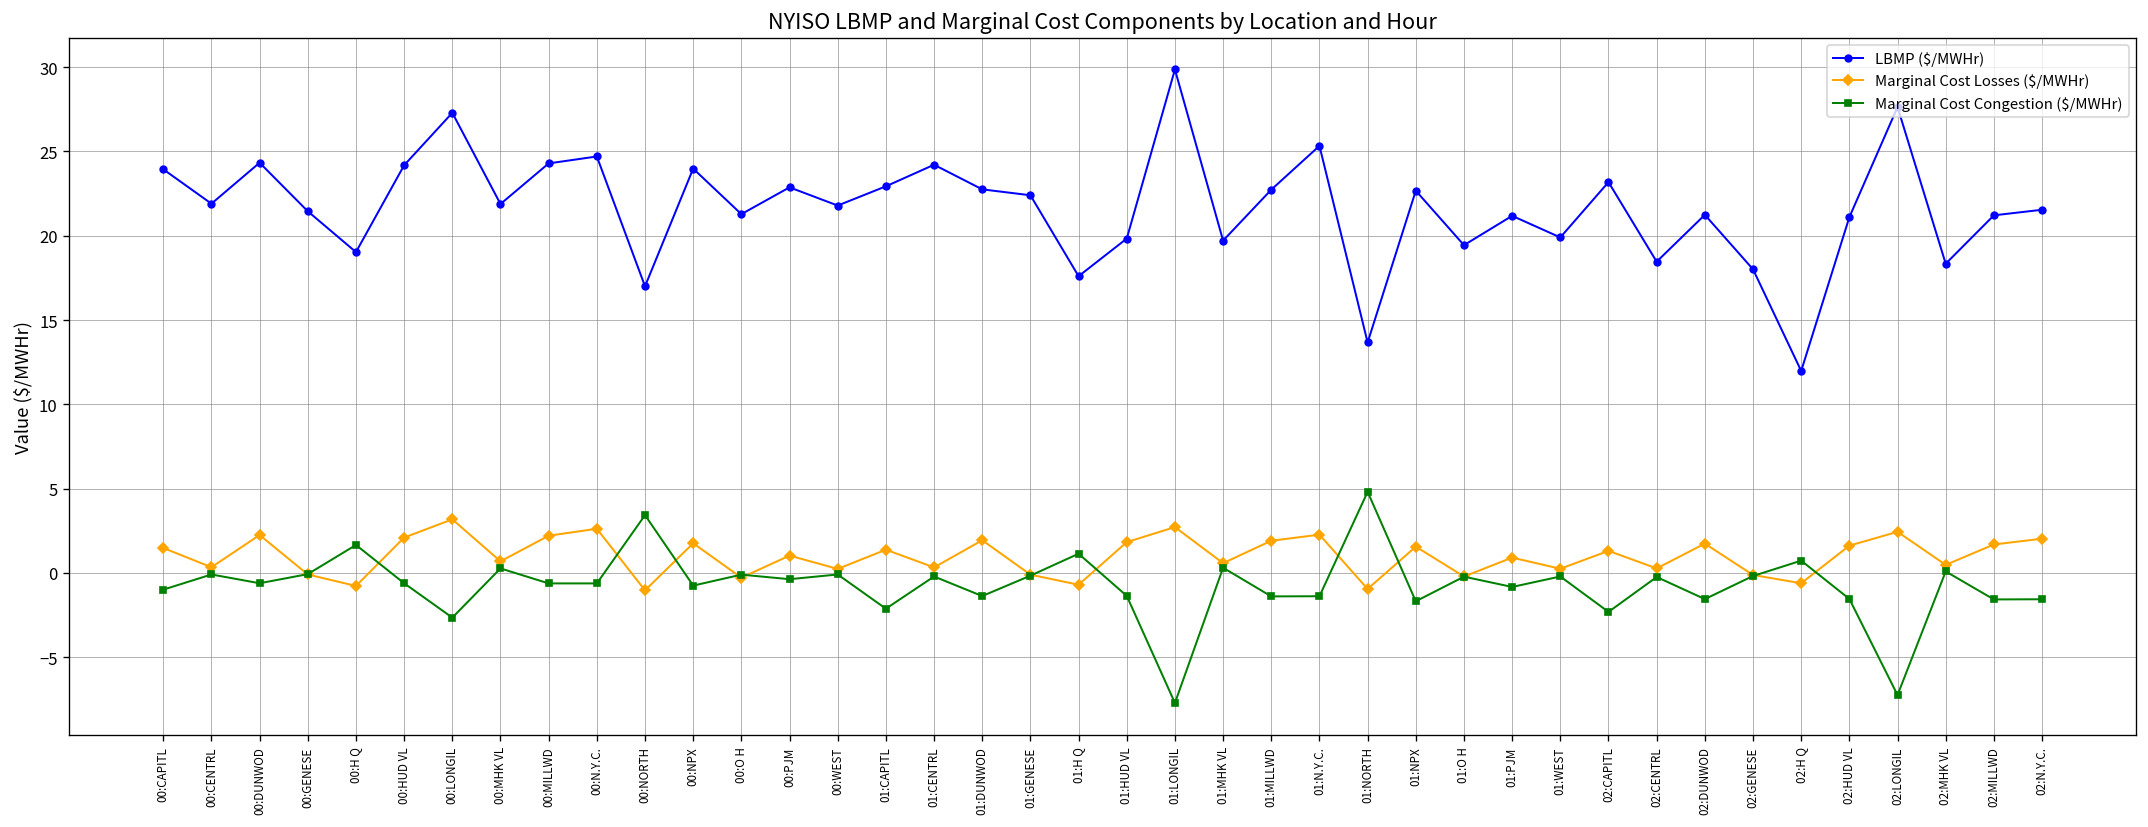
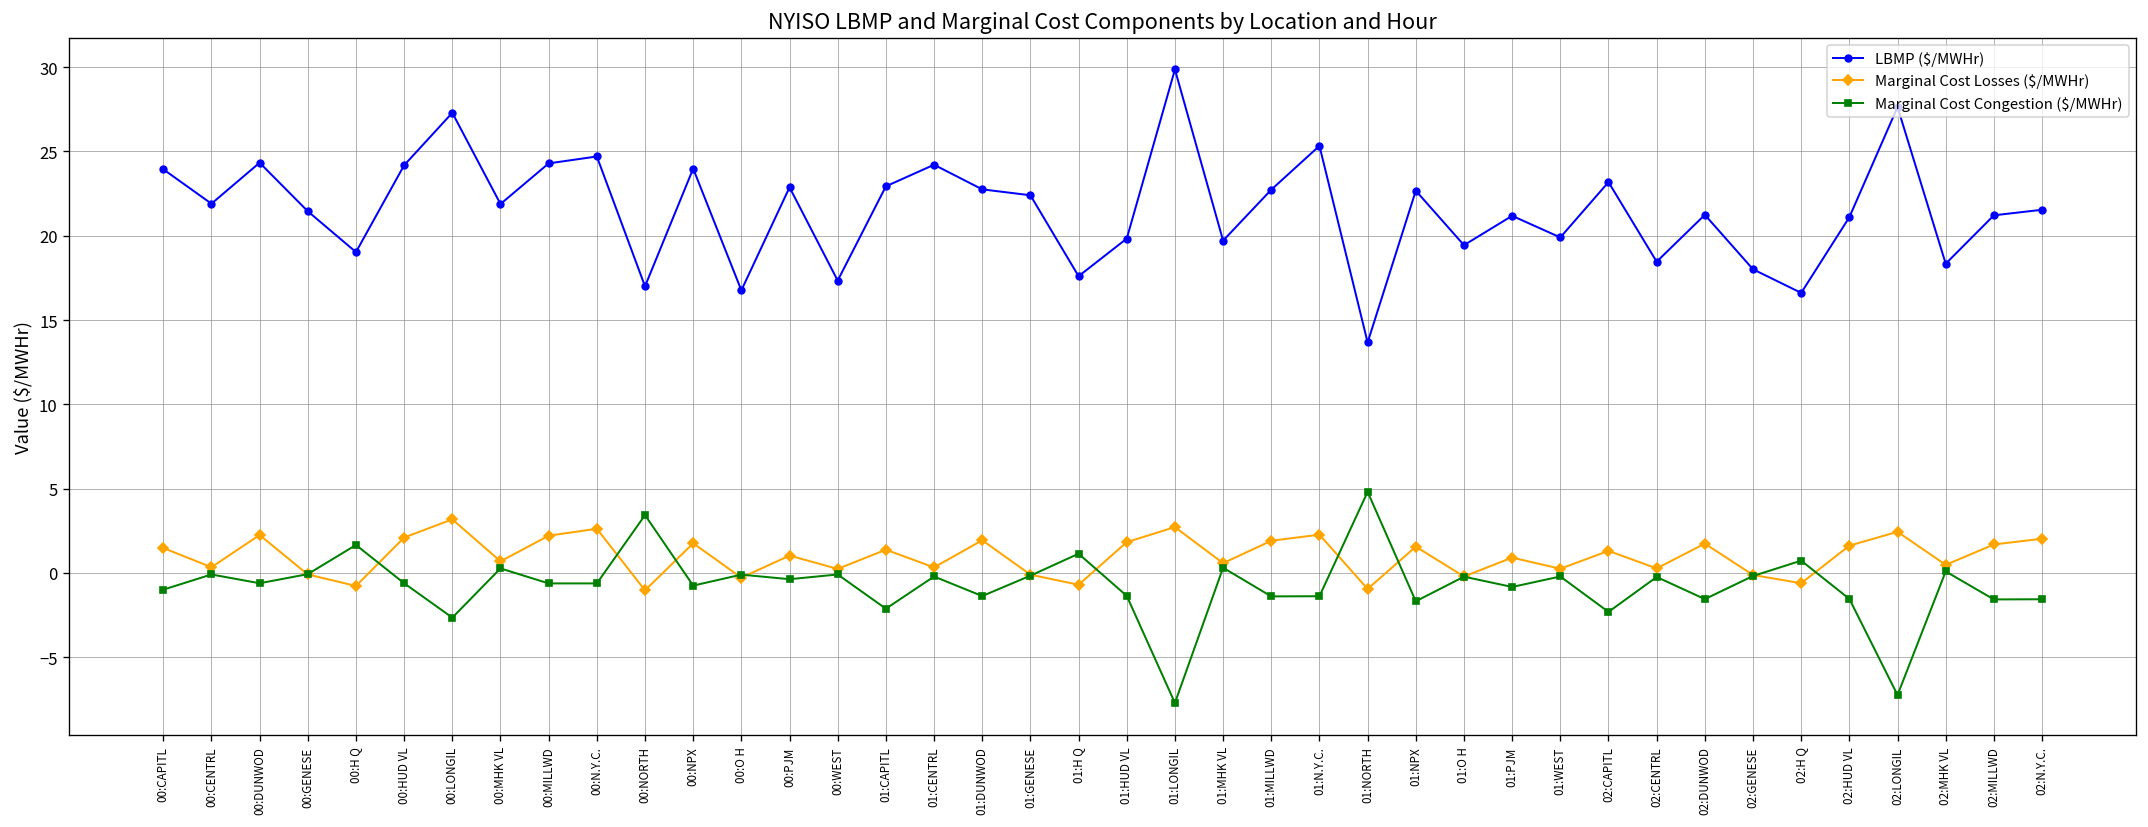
  {
    "LBMP ($/MWHr)": {
      "00:CAPITL": 23.9,
      "00:CENTRL": 21.9,
      "00:DUNWOD": 24.3,
      "00:GENESE": 21.5,
      "00:H Q": 19.0,
      "00:HUD VL": 24.2,
      "00:LONGIL": 27.3,
      "00:MHK VL": 21.9,
      "00:MILLWD": 24.3,
      "00:N.Y.C.": 24.7,
      "00:NORTH": 17.0,
      "00:NPX": 24.0,
-     "00:O H": 21.3,
+     "00:O H": 16.8,
      "00:PJM": 22.9,
-     "00:WEST": 21.8,
+     "00:WEST": 17.3,
      "01:CAPITL": 22.9,
      "01:CENTRL": 24.2,
      "01:DUNWOD": 22.8,
      "01:GENESE": 22.4,
      "01:H Q": 17.6,
      "01:HUD VL": 19.8,
      "01:LONGIL": 29.9,
      "01:MHK VL": 19.7,
      "01:MILLWD": 22.7,
      "01:N.Y.C.": 25.3,
      "01:NORTH": 13.7,
      "01:NPX": 22.7,
      "01:O H": 19.4,
      "01:PJM": 21.2,
      "01:WEST": 19.9,
      "02:CAPITL": 23.2,
      "02:CENTRL": 18.5,
      "02:DUNWOD": 21.2,
      "02:GENESE": 18.0,
-     "02:H Q": 12.0,
+     "02:H Q": 16.6,
      "02:HUD VL": 21.1,
      "02:MHK VL": 18.3,
      "02:MILLWD": 21.2,
      "02:N.Y.C.": 21.5
    },
    "Marginal Cost Losses ($/MWHr)": {
      "00:CAPITL": 1.5,
      "00:CENTRL": 0.3,
      "00:DUNWOD": 2.3,
      "00:H Q": -0.8,
      "00:HUD VL": 2.1,
      "00:LONGIL": 3.2,
      "00:MHK VL": 0.7,
      "00:MILLWD": 2.2,
      "00:N.Y.C.": 2.6,
      "00:NORTH": -1.0,
      "00:NPX": 1.8,
      "00:PJM": 1.0,
      "00:WEST": 0.2,
      "01:CAPITL": 1.4,
      "01:CENTRL": 0.3,
      "01:DUNWOD": 1.9,
      "01:H Q": -0.7,
      "01:HUD VL": 1.8,
      "01:LONGIL": 2.7,
      "01:MHK VL": 0.6,
      "01:MILLWD": 1.9,
      "01:N.Y.C.": 2.3,
      "01:NORTH": -1.0,
      "01:NPX": 1.6,
      "01:PJM": 0.9,
      "01:WEST": 0.3,
      "02:CAPITL": 1.3,
      "02:CENTRL": 0.3,
      "02:DUNWOD": 1.7,
      "02:H Q": -0.6,
      "02:HUD VL": 1.6,
      "02:LONGIL": 2.4,
      "02:MHK VL": 0.5,
      "02:MILLWD": 1.7,
      "02:N.Y.C.": 2.0
    },
    "Marginal Cost Congestion ($/MWHr)": {
      "00:CAPITL": -1.0,
      "00:CENTRL": -0.1,
      "00:DUNWOD": -0.6,
      "00:H Q": 1.7,
      "00:HUD VL": -0.6,
      "00:LONGIL": -2.7,
      "00:MHK VL": 0.3,
      "00:MILLWD": -0.6,
      "00:N.Y.C.": -0.6,
      "00:NORTH": 3.4,
      "00:NPX": -0.8,
      "00:PJM": -0.4,
      "00:WEST": -0.1,
      "01:CAPITL": -2.1,
      "01:CENTRL": -0.2,
      "01:DUNWOD": -1.4,
      "01:H Q": 1.1,
      "01:HUD VL": -1.4,
      "01:LONGIL": -7.7,
      "01:MHK VL": 0.3,
      "01:MILLWD": -1.4,
      "01:N.Y.C.": -1.4,
      "01:NORTH": 4.8,
      "01:NPX": -1.7,
      "01:PJM": -0.8,
      "01:WEST": -0.2,
      "02:CAPITL": -2.3,
      "02:CENTRL": -0.2,
      "02:DUNWOD": -1.6,
      "02:H Q": 0.7,
      "02:HUD VL": -1.5,
      "02:LONGIL": -7.2,
      "02:MHK VL": 0.1,
      "02:MILLWD": -1.6,
      "02:N.Y.C.": -1.6
    }
  }
